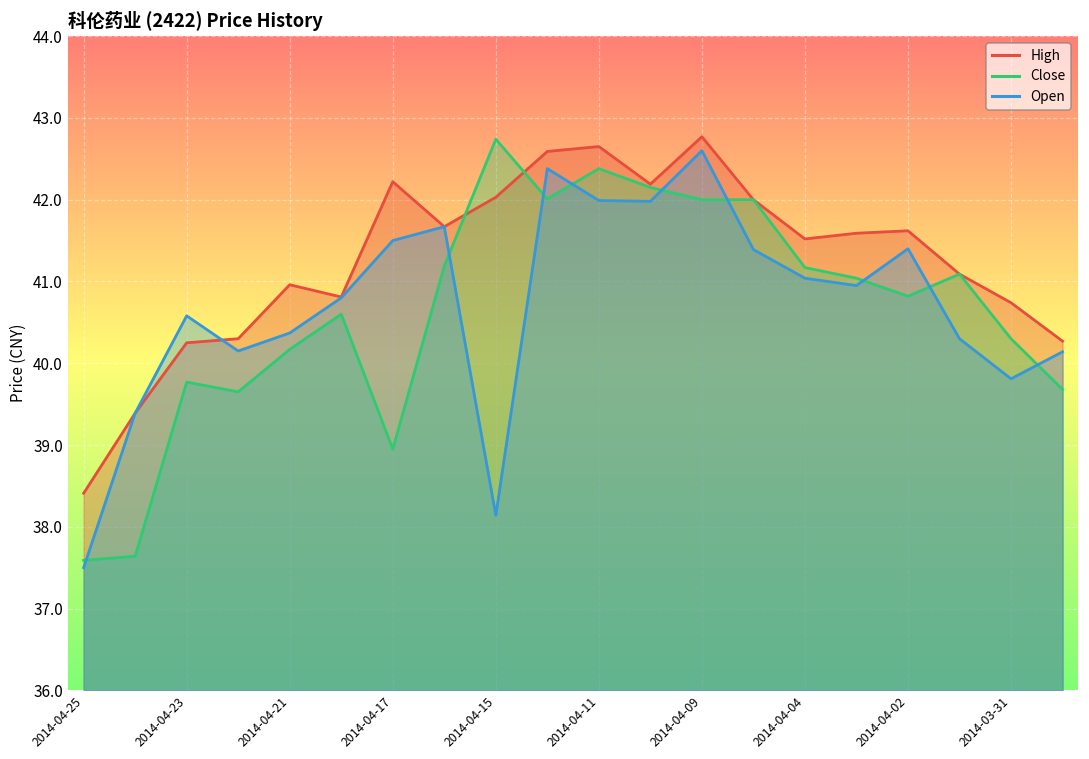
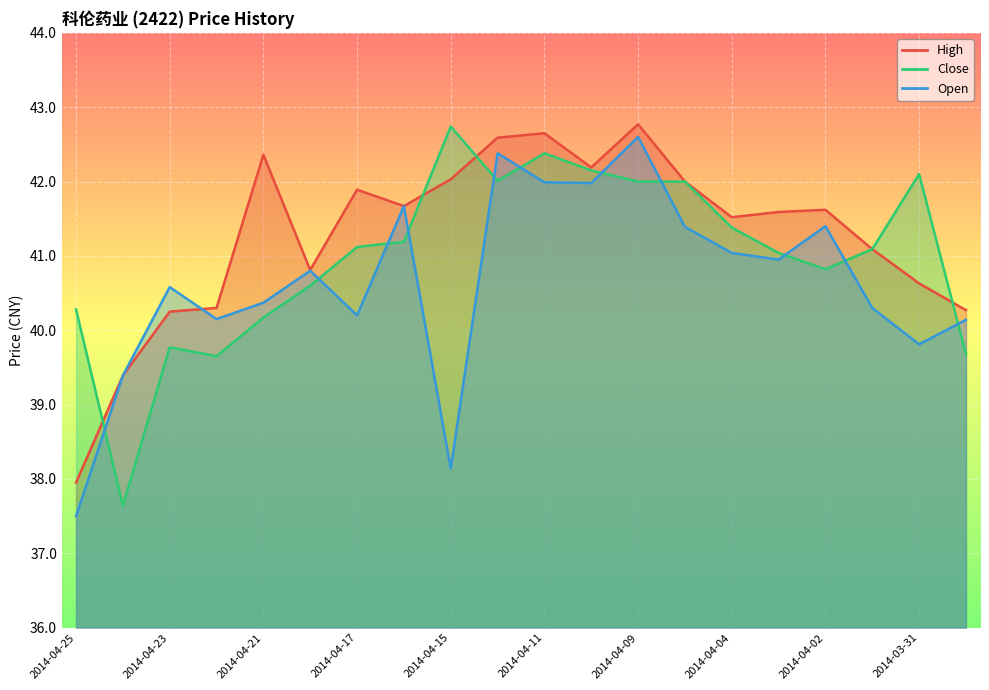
  {
    "High": {
-     "2014-04-25": 38.4,
+     "2014-04-25": 38.0,
      "2014-04-23": 40.3,
-     "2014-04-21": 41.0,
-     "2014-04-17": 42.2,
+     "2014-04-21": 42.4,
+     "2014-04-17": 41.9,
      "2014-04-15": 42.0,
      "2014-04-11": 42.7,
      "2014-04-09": 42.8,
      "2014-04-04": 41.5,
      "2014-04-02": 41.6,
-     "2014-03-31": 40.7
+     "2014-03-31": 40.6
    },
    "Close": {
-     "2014-04-25": 37.6,
+     "2014-04-25": 40.3,
      "2014-04-23": 39.8,
      "2014-04-21": 40.2,
-     "2014-04-17": 39.0,
+     "2014-04-17": 41.1,
      "2014-04-15": 42.7,
      "2014-04-11": 42.4,
      "2014-04-09": 42.0,
-     "2014-04-04": 41.2,
+     "2014-04-04": 41.4,
      "2014-04-02": 40.8,
-     "2014-03-31": 40.3
+     "2014-03-31": 42.1
    },
    "Open": {
      "2014-04-25": 37.5,
      "2014-04-23": 40.6,
      "2014-04-21": 40.4,
-     "2014-04-17": 41.5,
+     "2014-04-17": 40.2,
      "2014-04-15": 38.1,
      "2014-04-11": 42.0,
      "2014-04-09": 42.6,
      "2014-04-04": 41.0,
      "2014-04-02": 41.4,
      "2014-03-31": 39.8
    }
  }
